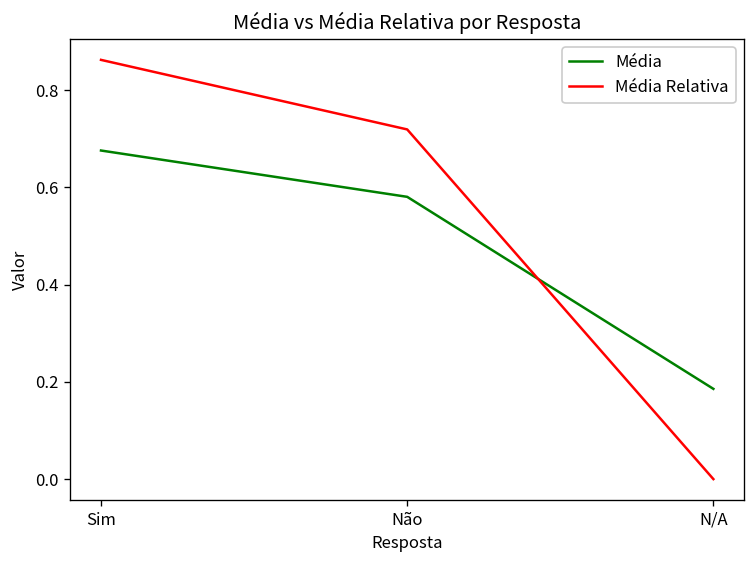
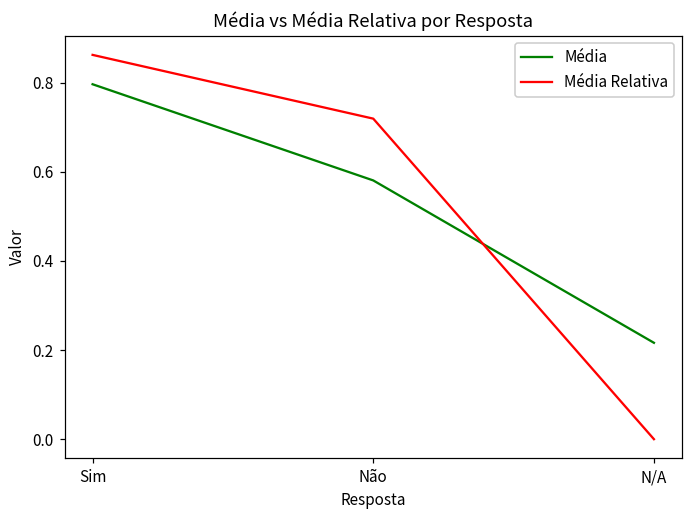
  {
    "Média": {
-     "Sim": 0.68,
+     "Sim": 0.80,
      "Não": 0.58,
-     "N/A": 0.19
+     "N/A": 0.22
    },
    "Média Relativa": {
      "Sim": 0.86,
      "Não": 0.72,
      "N/A": 0.00
    }
  }
